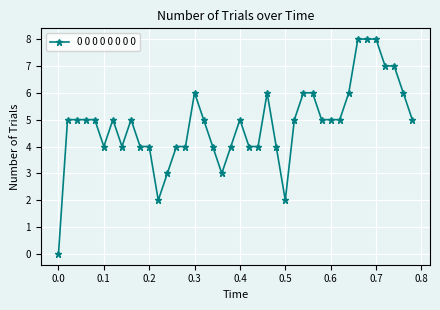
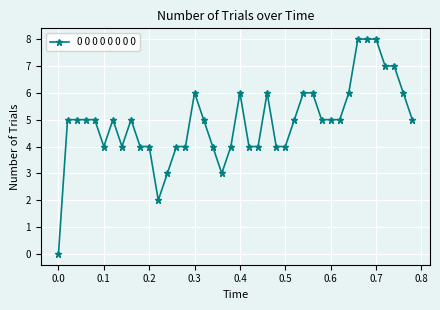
  {
    "0.0": 0,
    "0.1": 4,
    "0.2": 4,
    "0.3": 6,
-   "0.4": 5,
-   "0.5": 2,
+   "0.4": 6,
+   "0.5": 4,
    "0.6": 5,
    "0.7": 8
  }
